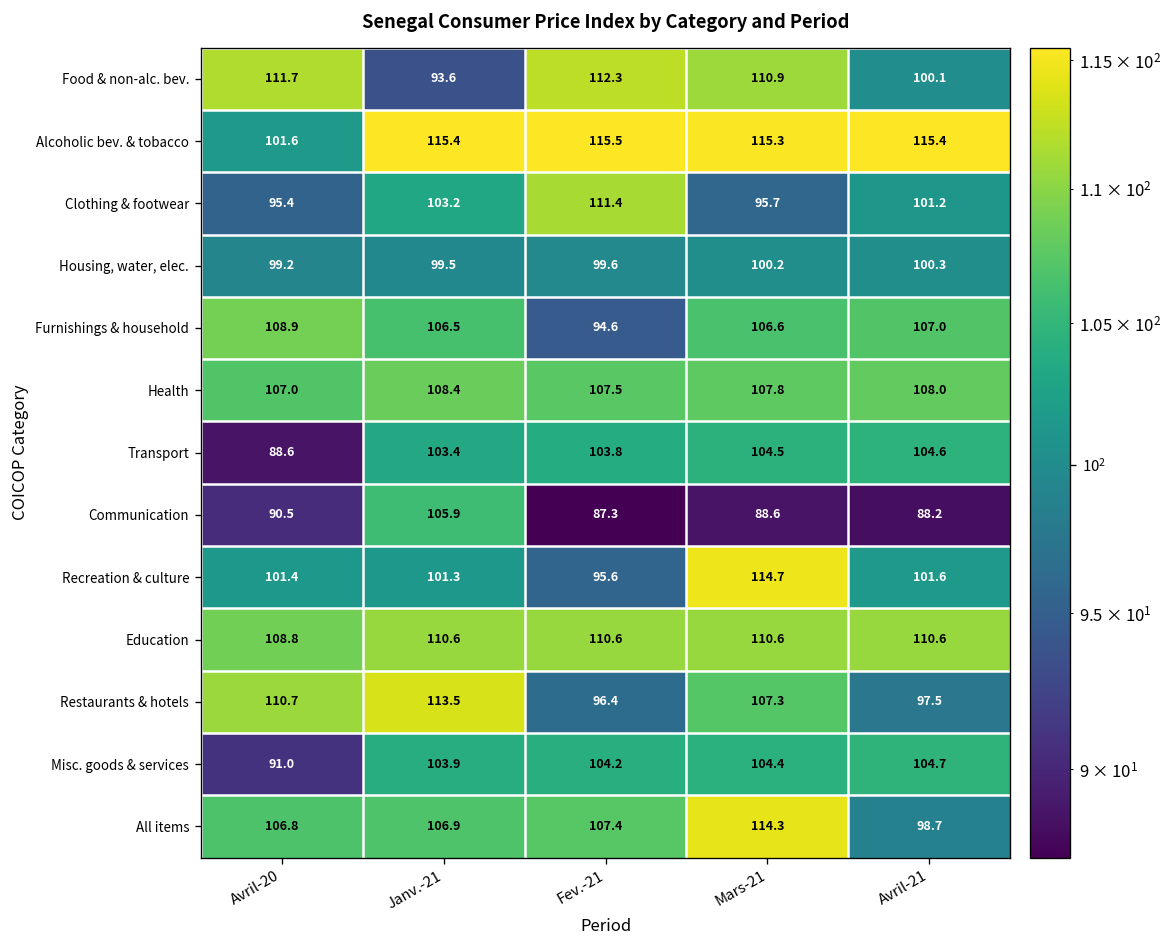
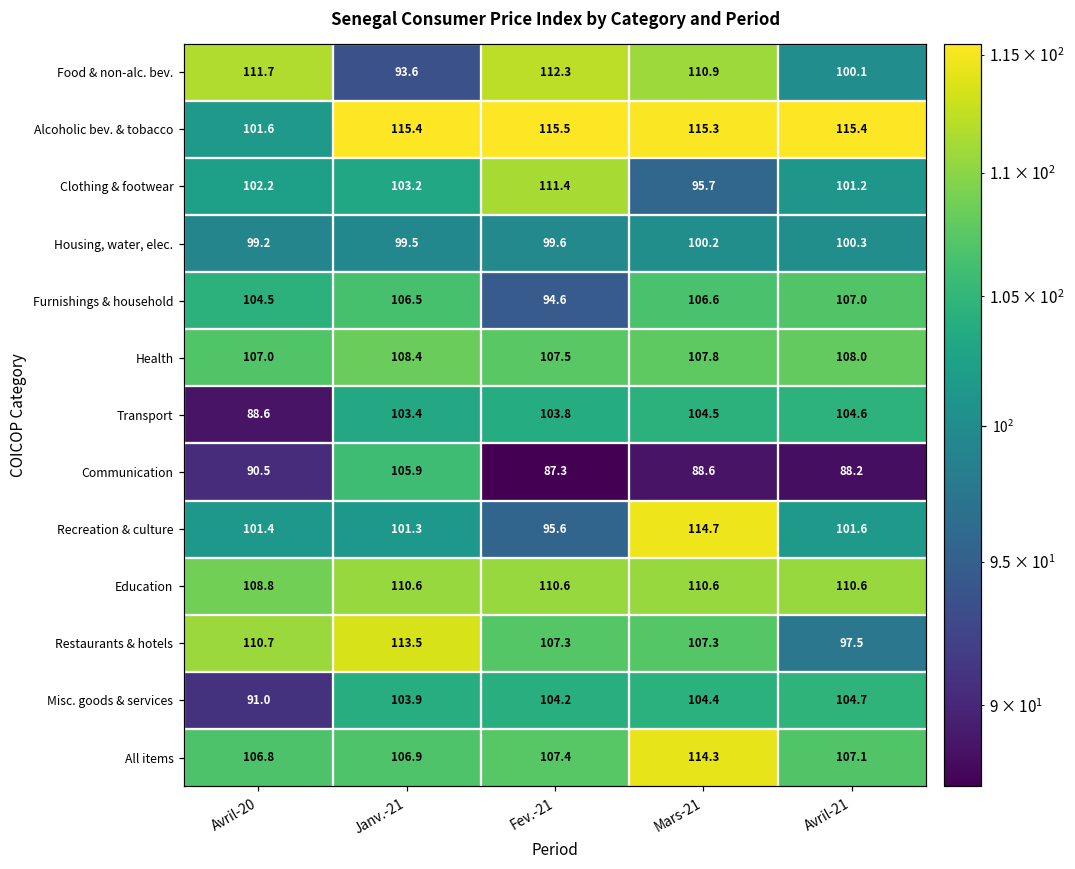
  {
    "Food & non-alc. bev.": {
      "Avril-20": 111.7,
      "Janv.-21": 93.6,
      "Fev.-21": 112.3,
      "Mars-21": 110.9,
      "Avril-21": 100.1
    },
    "Alcoholic bev. & tobacco": {
      "Avril-20": 101.6,
      "Janv.-21": 115.4,
      "Fev.-21": 115.5,
      "Mars-21": 115.3,
      "Avril-21": 115.4
    },
    "Clothing & footwear": {
-     "Avril-20": 95.4,
+     "Avril-20": 102.2,
      "Janv.-21": 103.2,
      "Fev.-21": 111.4,
      "Mars-21": 95.7,
      "Avril-21": 101.2
    },
    "Housing, water, elec.": {
      "Avril-20": 99.2,
      "Janv.-21": 99.5,
      "Fev.-21": 99.6,
      "Mars-21": 100.2,
      "Avril-21": 100.3
    },
    "Furnishings & household": {
-     "Avril-20": 108.9,
+     "Avril-20": 104.5,
      "Janv.-21": 106.5,
      "Fev.-21": 94.6,
      "Mars-21": 106.6,
      "Avril-21": 107.0
    },
    "Health": {
      "Avril-20": 107.0,
      "Janv.-21": 108.4,
      "Fev.-21": 107.5,
      "Mars-21": 107.8,
      "Avril-21": 108.0
    },
    "Transport": {
      "Avril-20": 88.6,
      "Janv.-21": 103.4,
      "Fev.-21": 103.8,
      "Mars-21": 104.5,
      "Avril-21": 104.6
    },
    "Communication": {
      "Avril-20": 90.5,
      "Janv.-21": 105.9,
      "Fev.-21": 87.3,
      "Mars-21": 88.6,
      "Avril-21": 88.2
    },
    "Recreation & culture": {
      "Avril-20": 101.4,
      "Janv.-21": 101.3,
      "Fev.-21": 95.6,
      "Mars-21": 114.7,
      "Avril-21": 101.6
    },
    "Education": {
      "Avril-20": 108.8,
      "Janv.-21": 110.6,
      "Fev.-21": 110.6,
      "Mars-21": 110.6,
      "Avril-21": 110.6
    },
    "Restaurants & hotels": {
      "Avril-20": 110.7,
      "Janv.-21": 113.5,
-     "Fev.-21": 96.4,
+     "Fev.-21": 107.3,
      "Mars-21": 107.3,
      "Avril-21": 97.5
    },
    "Misc. goods & services": {
      "Avril-20": 91.0,
      "Janv.-21": 103.9,
      "Fev.-21": 104.2,
      "Mars-21": 104.4,
      "Avril-21": 104.7
    },
    "All items": {
      "Avril-20": 106.8,
      "Janv.-21": 106.9,
      "Fev.-21": 107.4,
      "Mars-21": 114.3,
-     "Avril-21": 98.7
+     "Avril-21": 107.1
    }
  }
